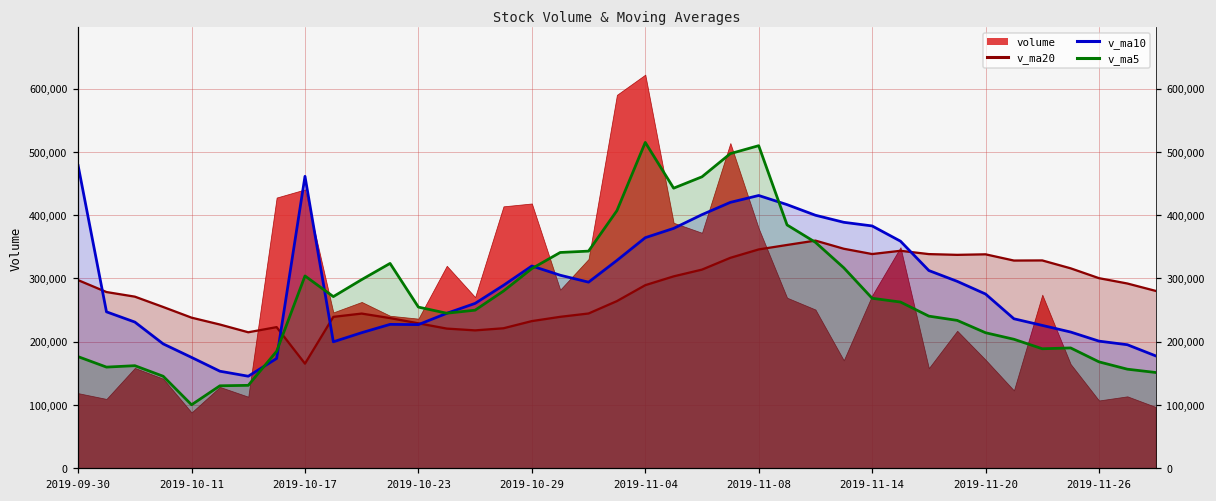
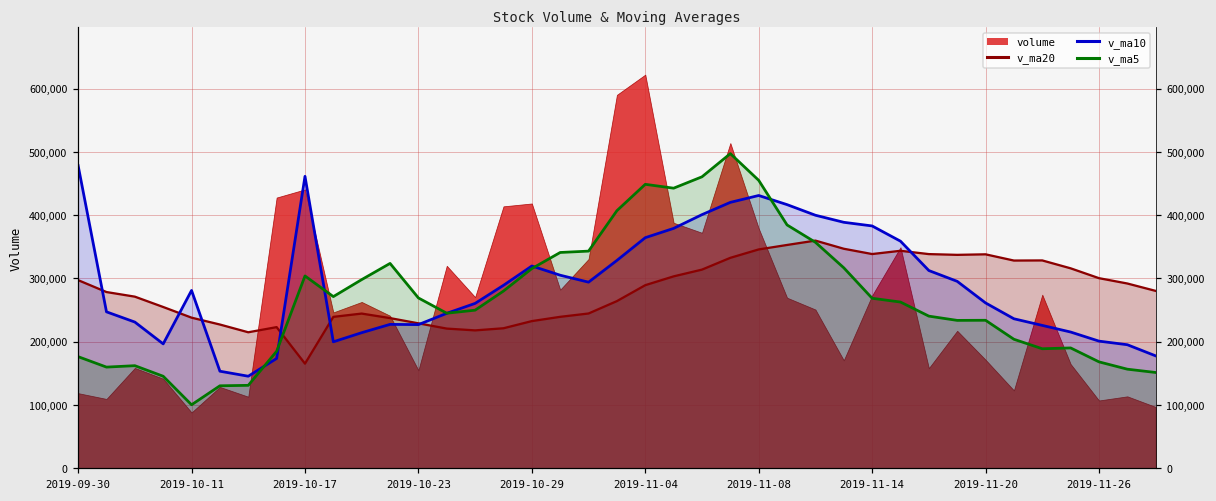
  {
    "volume": {
      "2019-09-30": "120,000",
      "2019-10-11": "90,000",
      "2019-10-17": "440,000",
-     "2019-10-23": "240,000",
+     "2019-10-23": "150,000",
      "2019-10-29": "420,000",
      "2019-11-04": "620,000",
      "2019-11-08": "380,000",
      "2019-11-20": "170,000",
      "2019-11-26": "110,000"
    },
    "v_ma20": {
      "2019-09-30": "300,000",
      "2019-10-11": "240,000",
      "2019-10-17": "170,000",
      "2019-10-29": "230,000",
      "2019-11-04": "290,000",
      "2019-11-08": "350,000",
      "2019-11-14": "340,000",
      "2019-11-20": "340,000",
      "2019-11-26": "300,000"
    },
    "v_ma10": {
      "2019-09-30": "480,000",
-     "2019-10-11": "180,000",
+     "2019-10-11": "280,000",
      "2019-10-17": "460,000",
      "2019-11-04": "360,000",
      "2019-11-08": "430,000",
      "2019-11-14": "380,000",
-     "2019-11-20": "280,000",
+     "2019-11-20": "260,000",
      "2019-11-26": "200,000"
    },
    "v_ma5": {
      "2019-09-30": "180,000",
      "2019-10-11": "100,000",
      "2019-10-17": "300,000",
-     "2019-10-23": "250,000",
-     "2019-11-04": "510,000",
-     "2019-11-08": "510,000",
-     "2019-11-20": "210,000",
+     "2019-10-23": "270,000",
+     "2019-11-04": "450,000",
+     "2019-11-08": "460,000",
+     "2019-11-20": "230,000",
      "2019-11-26": "170,000"
    }
  }
